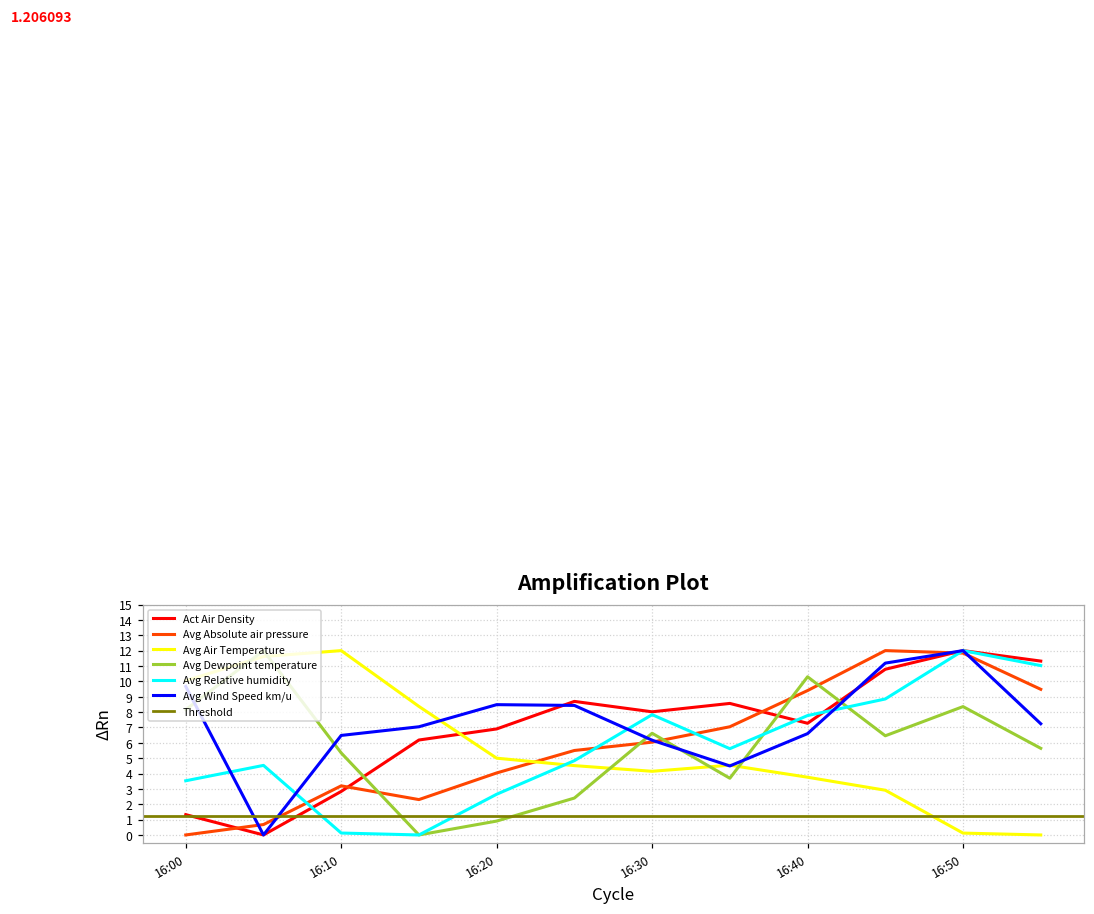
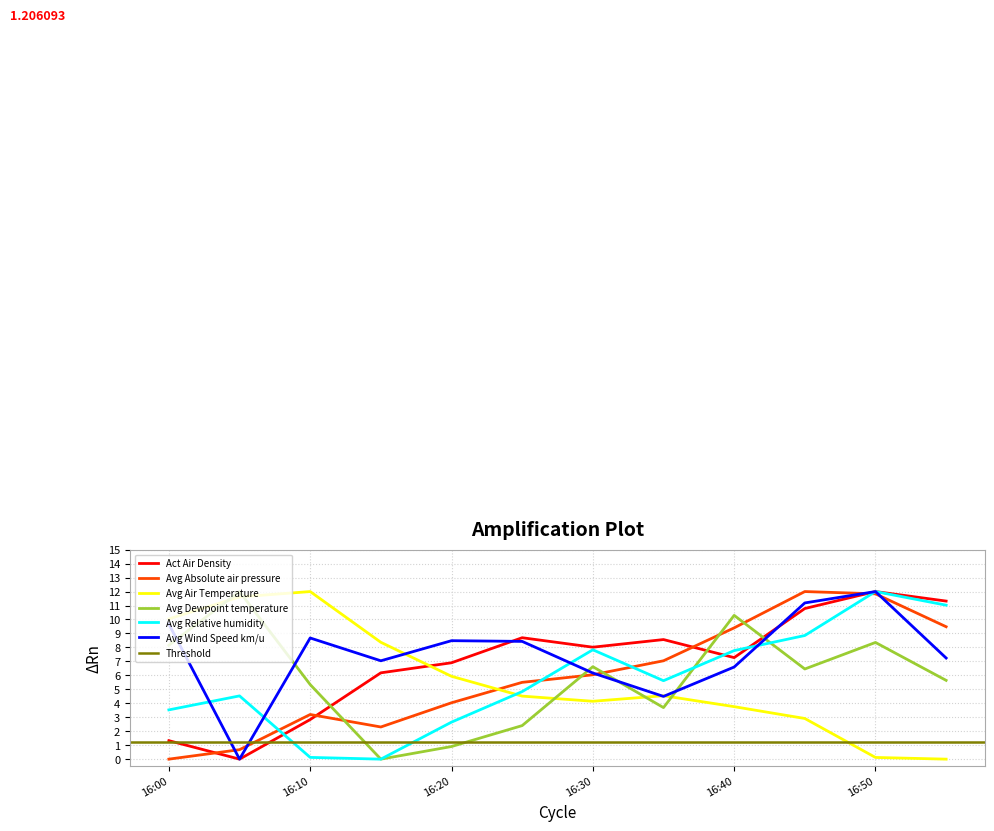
  {
    "Act Air Density": {
      "16:00": 1.3,
      "16:10": 2.8,
      "16:20": 6.9,
      "16:40": 7.3
    },
    "Avg Absolute air pressure": {
      "16:00": 0.0,
      "16:10": 3.2,
      "16:20": 4.0,
      "16:40": 9.4
    },
    "Avg Air Temperature": {
      "16:10": 12.0,
-     "16:20": 5.0,
+     "16:20": 5.9,
      "16:30": 4.1,
      "16:40": 3.8,
      "16:50": 0.1
    },
    "Avg Dewpoint temperature": {
      "16:10": 5.3,
      "16:20": 0.9,
      "16:30": 6.6,
      "16:40": 10.3,
      "16:50": 8.4
    },
    "Avg Relative humidity": {
      "16:00": 3.5,
      "16:10": 0.1,
      "16:20": 2.6,
      "16:40": 7.8
    },
    "Avg Wind Speed km/u": {
-     "16:10": 6.5,
+     "16:10": 8.7,
      "16:20": 8.5,
      "16:40": 6.6
    }
  }
